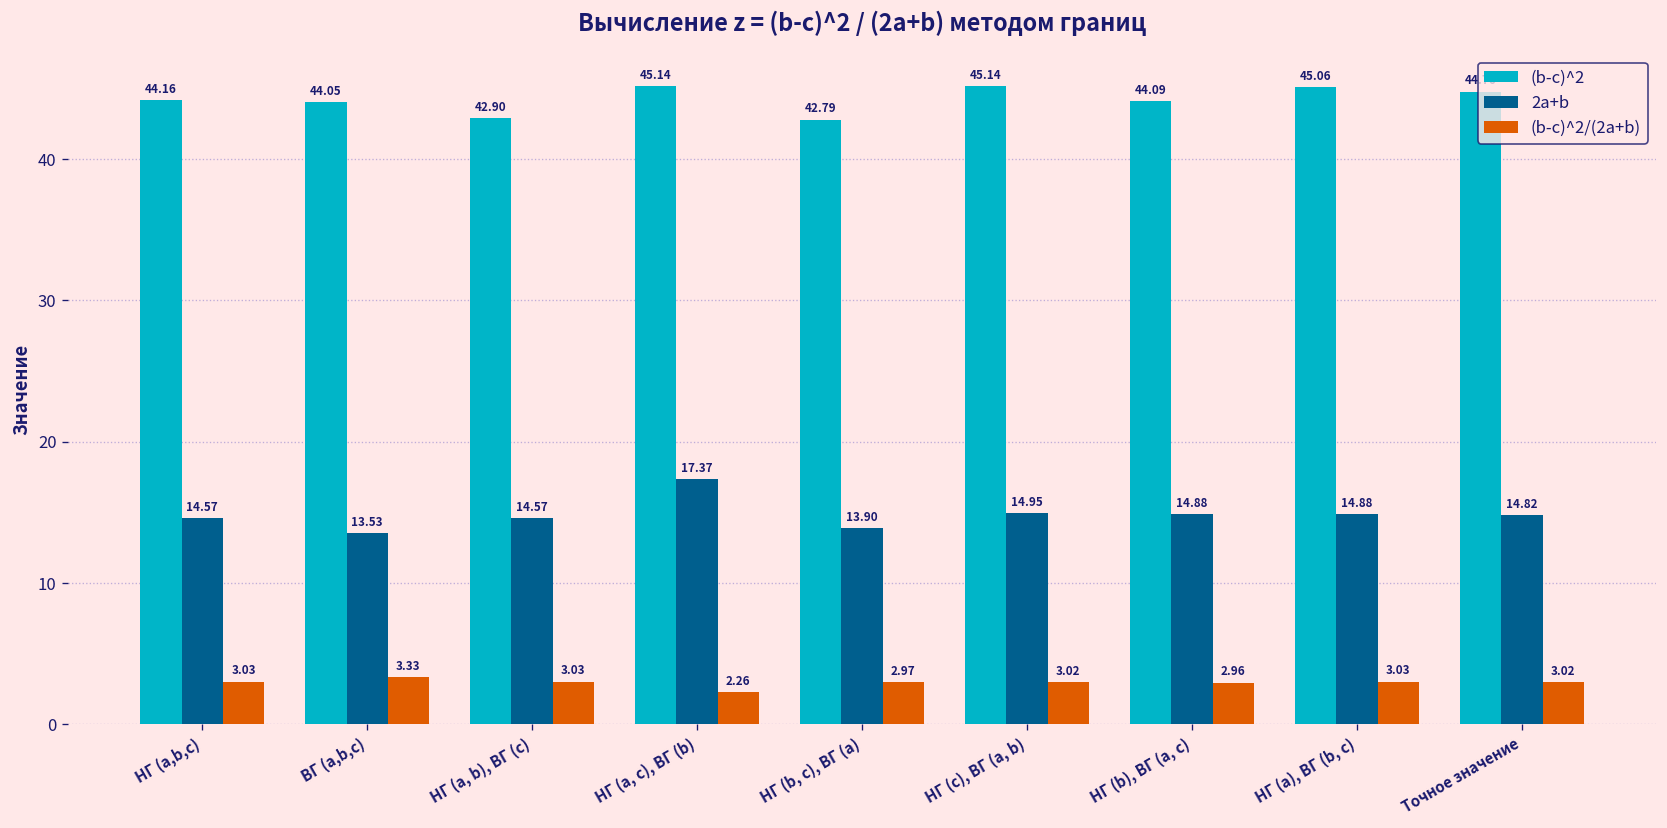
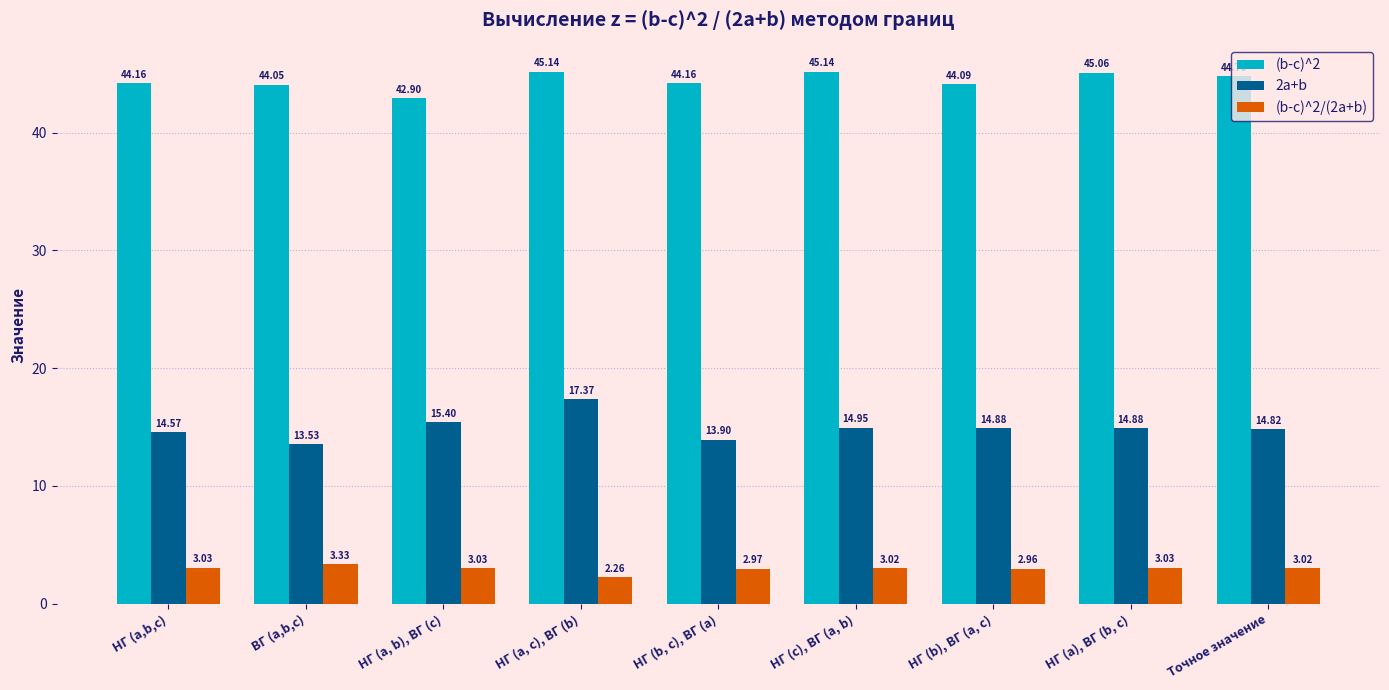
  {
    "(b-c)^2": {
      "НГ (a,b,c)": 44.16,
      "ВГ (a,b,c)": 44.05,
      "НГ (a, b), ВГ (с)": 42.90,
      "НГ (a, c), ВГ (b)": 45.14,
-     "НГ (b, c), ВГ (a)": 42.79,
+     "НГ (b, c), ВГ (a)": 44.16,
      "НГ (c), ВГ (a, b)": 45.14,
      "НГ (b), ВГ (a, c)": 44.09,
      "НГ (a), ВГ (b, c)": 45.06
    },
    "2a+b": {
      "НГ (a,b,c)": 14.57,
      "ВГ (a,b,c)": 13.53,
-     "НГ (a, b), ВГ (с)": 14.57,
+     "НГ (a, b), ВГ (с)": 15.40,
      "НГ (a, c), ВГ (b)": 17.37,
      "НГ (b, c), ВГ (a)": 13.90,
      "НГ (c), ВГ (a, b)": 14.95,
      "НГ (b), ВГ (a, c)": 14.88,
      "НГ (a), ВГ (b, c)": 14.88,
      "Точное значение": 14.82
    },
    "(b-c)^2/(2a+b)": {
      "НГ (a,b,c)": 3.03,
      "ВГ (a,b,c)": 3.33,
      "НГ (a, b), ВГ (с)": 3.03,
      "НГ (a, c), ВГ (b)": 2.26,
      "НГ (b, c), ВГ (a)": 2.97,
      "НГ (c), ВГ (a, b)": 3.02,
      "НГ (b), ВГ (a, c)": 2.96,
      "НГ (a), ВГ (b, c)": 3.03,
      "Точное значение": 3.02
    }
  }
